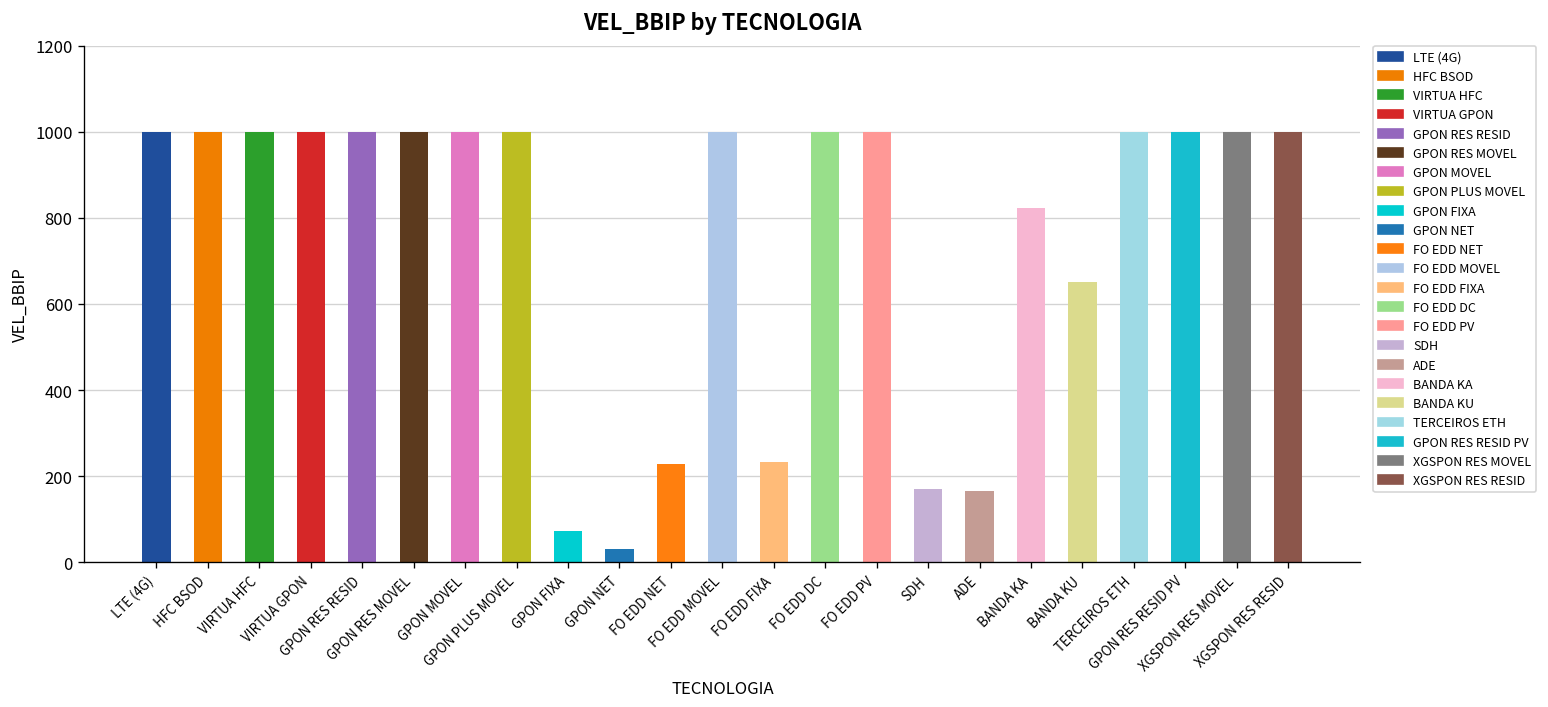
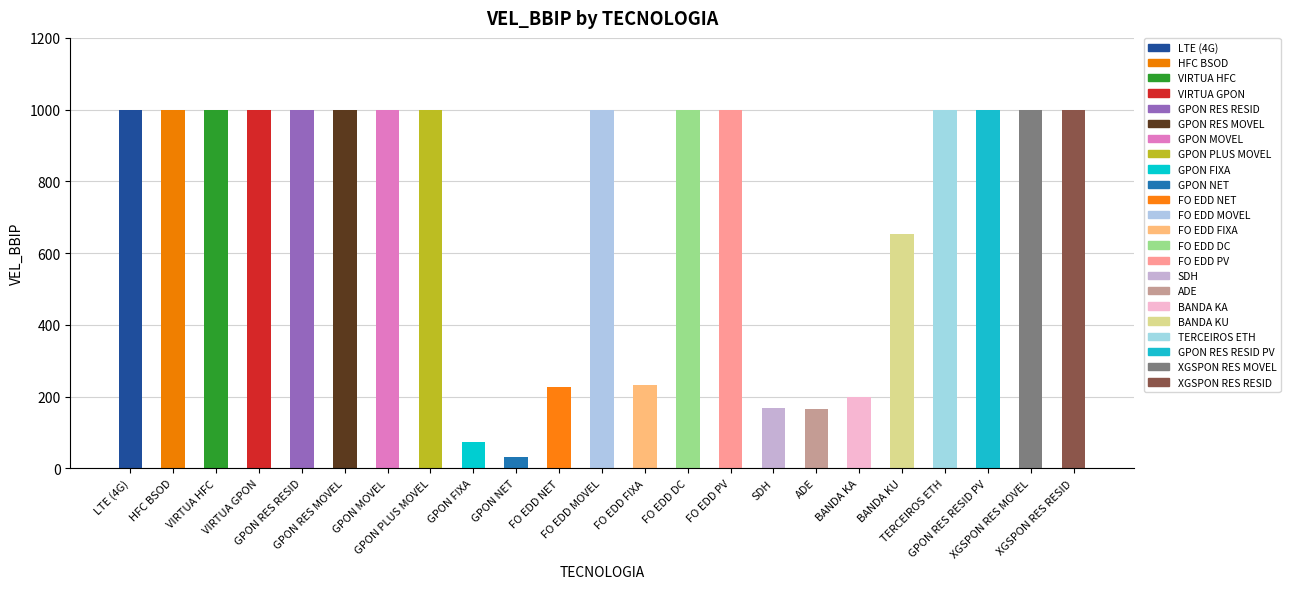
  {
    "LTE (4G)": 1000,
    "HFC BSOD": 1000,
    "VIRTUA HFC": 1000,
    "VIRTUA GPON": 1000,
    "GPON RES RESID": 1000,
    "GPON RES MOVEL": 1000,
    "GPON MOVEL": 1000,
    "GPON PLUS MOVEL": 1000,
    "GPON FIXA": 70,
    "GPON NET": 30,
    "FO EDD NET": 230,
    "FO EDD MOVEL": 1000,
    "FO EDD FIXA": 230,
    "FO EDD DC": 1000,
    "FO EDD PV": 1000,
    "SDH": 170,
    "ADE": 170,
-   "BANDA KA": 820,
+   "BANDA KA": 200,
    "BANDA KU": 650,
    "TERCEIROS ETH": 1000,
    "GPON RES RESID PV": 1000,
    "XGSPON RES MOVEL": 1000,
    "XGSPON RES RESID": 1000
  }
